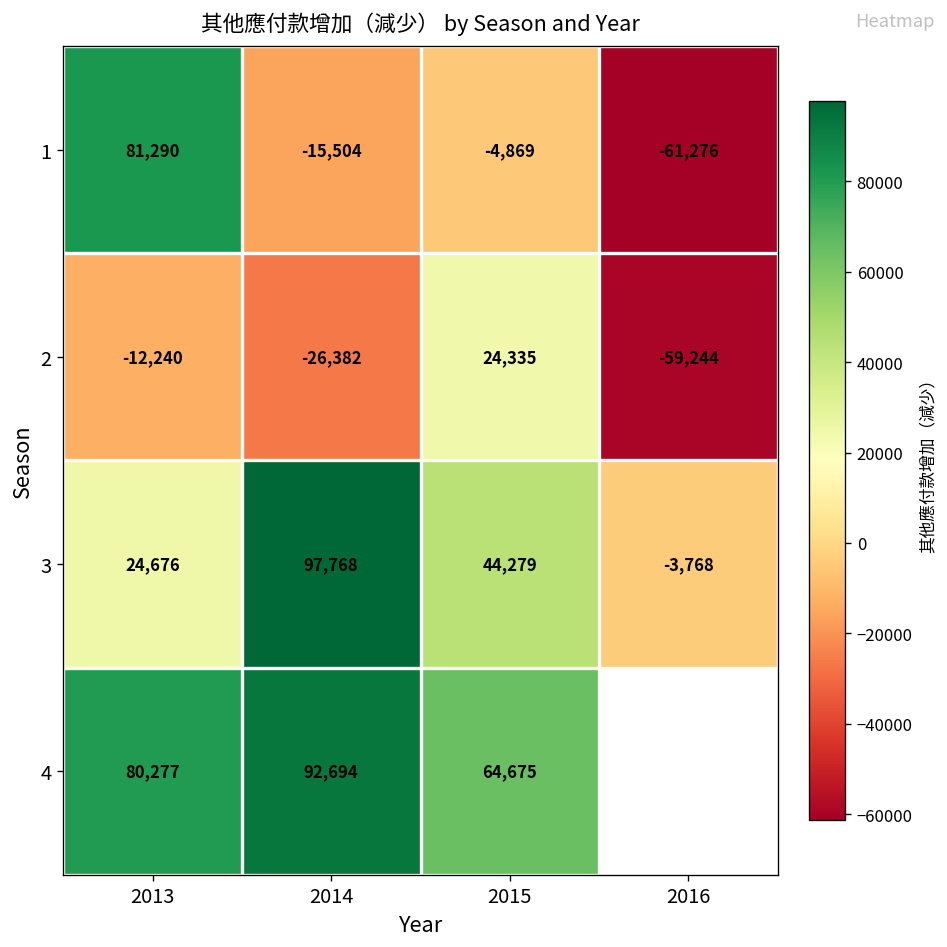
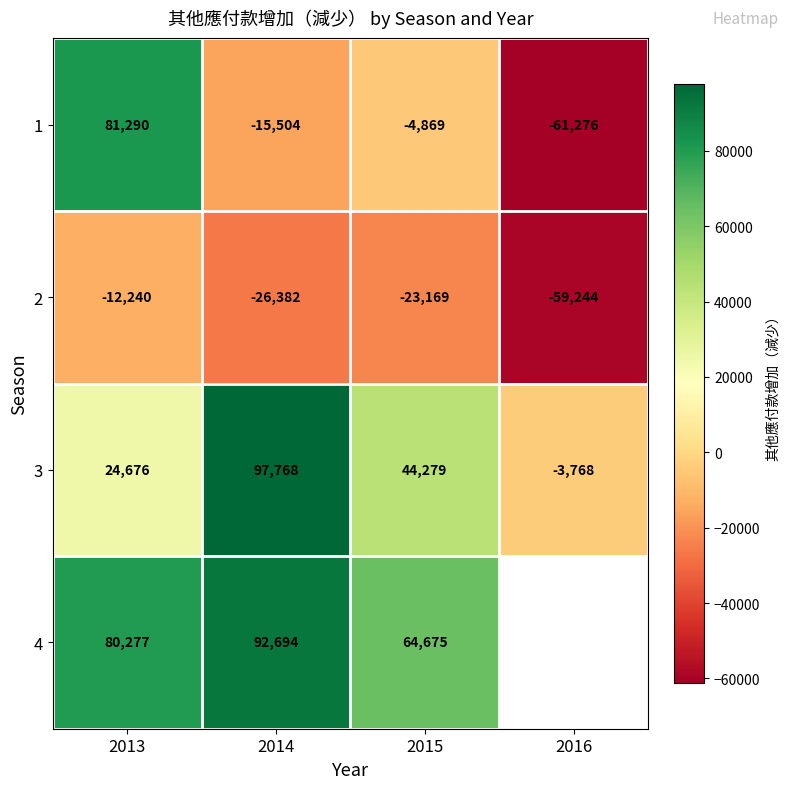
  {
    "1": {
      "2013": "81,290",
      "2014": "-15,504",
      "2015": "-4,869",
      "2016": "-61,276"
    },
    "2": {
      "2013": "-12,240",
      "2014": "-26,382",
-     "2015": "24,335",
+     "2015": "-23,169",
      "2016": "-59,244"
    },
    "3": {
      "2013": "24,676",
      "2014": "97,768",
      "2015": "44,279",
      "2016": "-3,768"
    },
    "4": {
      "2013": "80,277",
      "2014": "92,694",
      "2015": "64,675"
    }
  }
